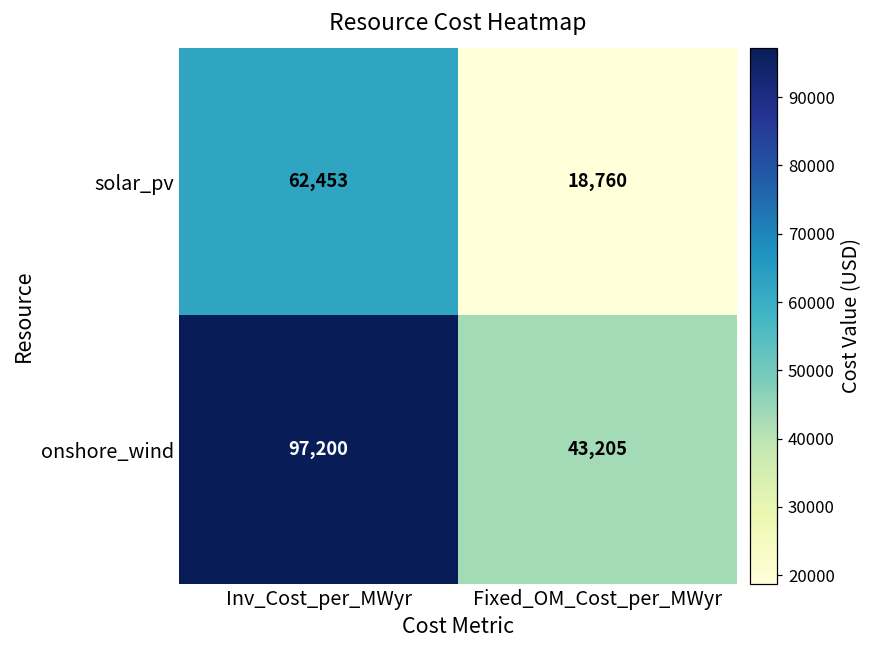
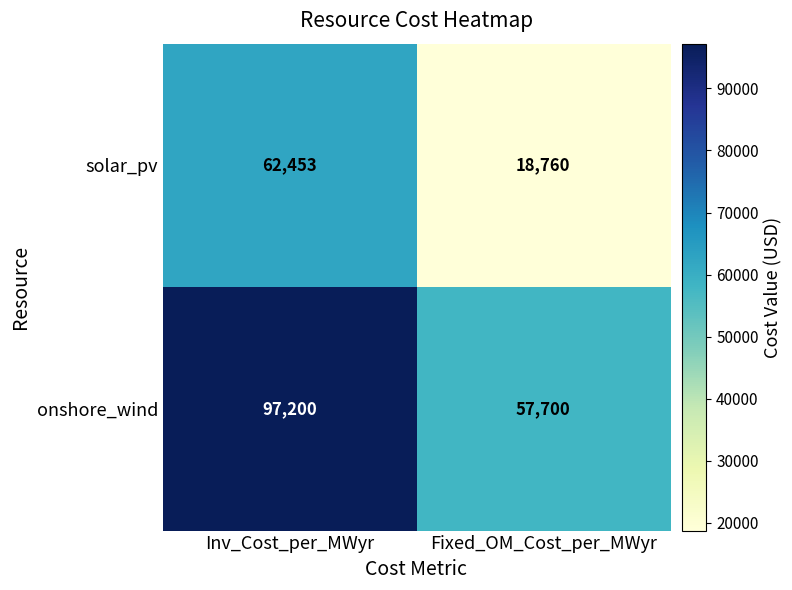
  {
    "solar_pv": {
      "Inv_Cost_per_MWyr": "62,453",
      "Fixed_OM_Cost_per_MWyr": "18,760"
    },
    "onshore_wind": {
      "Inv_Cost_per_MWyr": "97,200",
-     "Fixed_OM_Cost_per_MWyr": "43,205"
+     "Fixed_OM_Cost_per_MWyr": "57,700"
    }
  }
